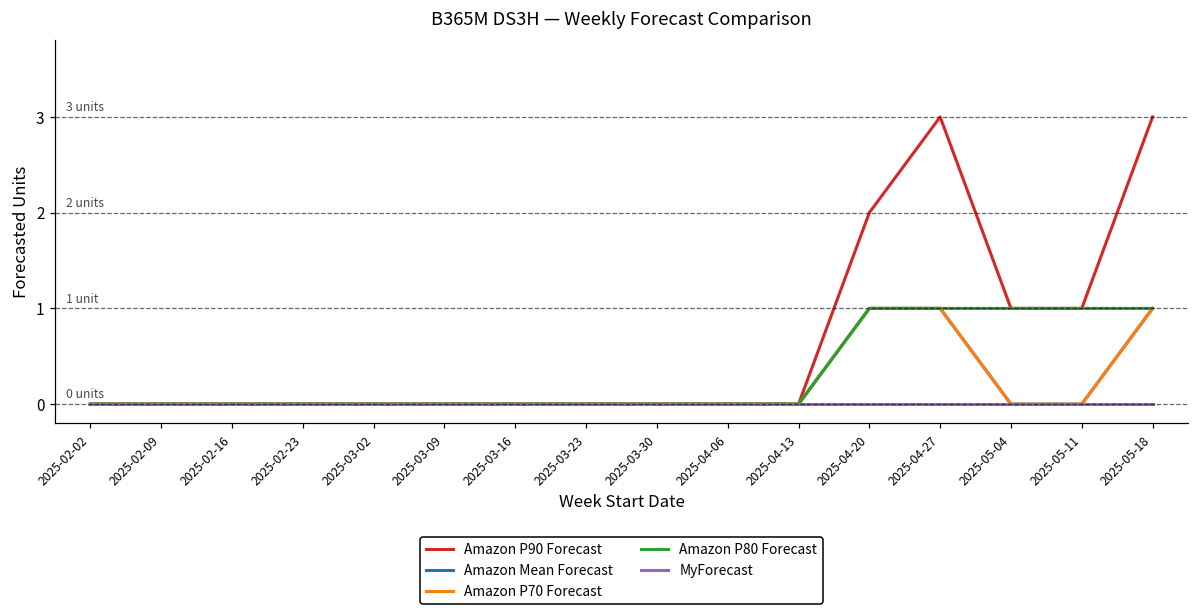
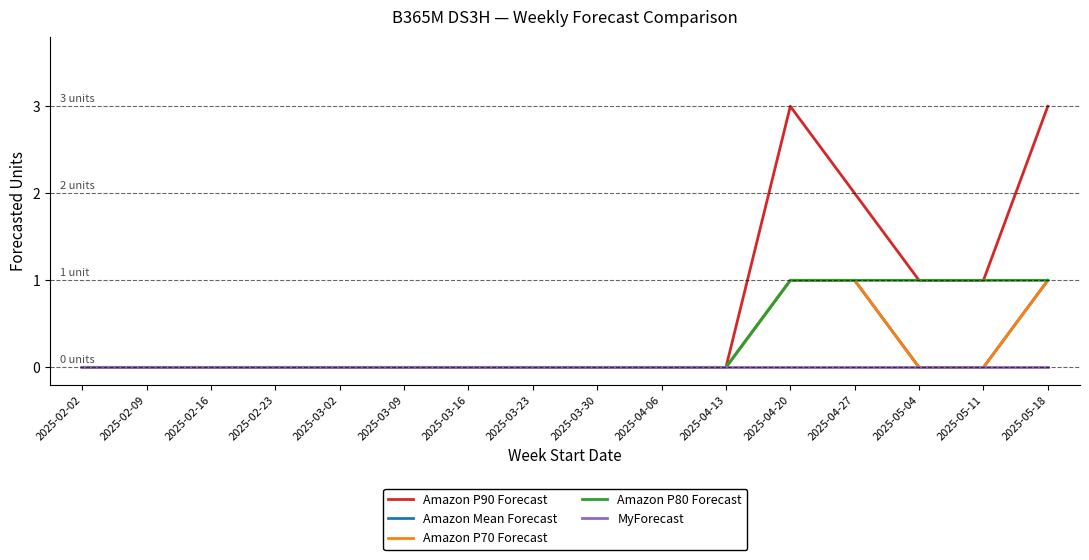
  {
    "Amazon P90 Forecast": {
-     "2025-04-20": 2,
-     "2025-04-27": 3,
+     "2025-04-20": 3,
+     "2025-04-27": 2,
      "2025-05-18": 3
    },
    "MyForecast": {
      "2025-04-20": 0,
      "2025-04-27": 0,
      "2025-05-18": 0
    }
  }
